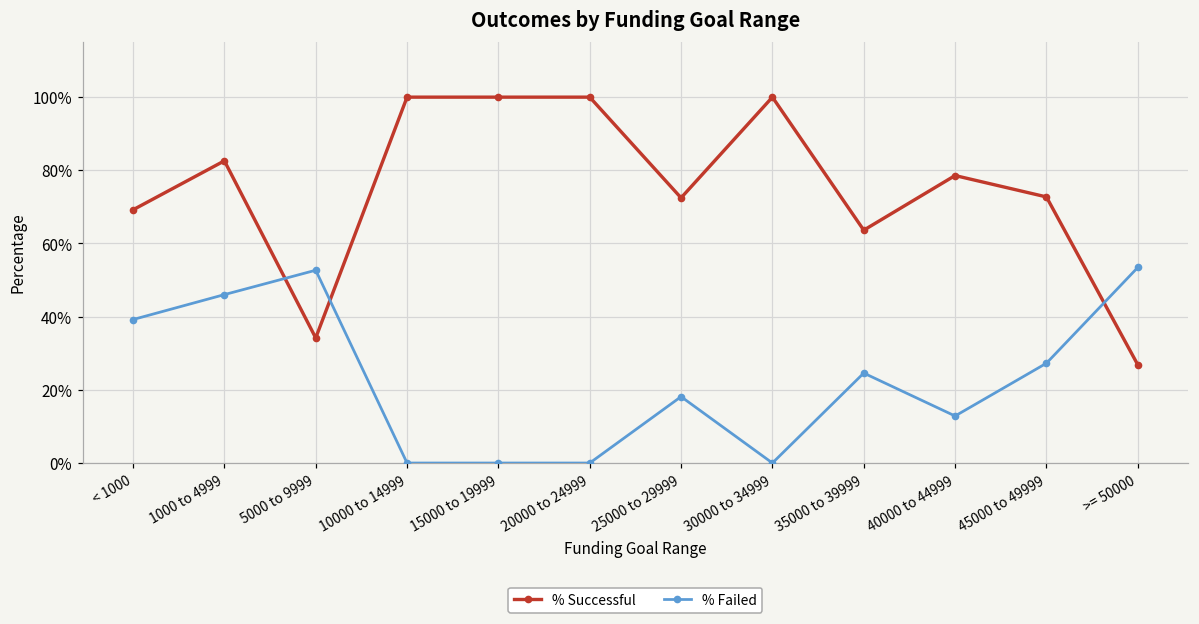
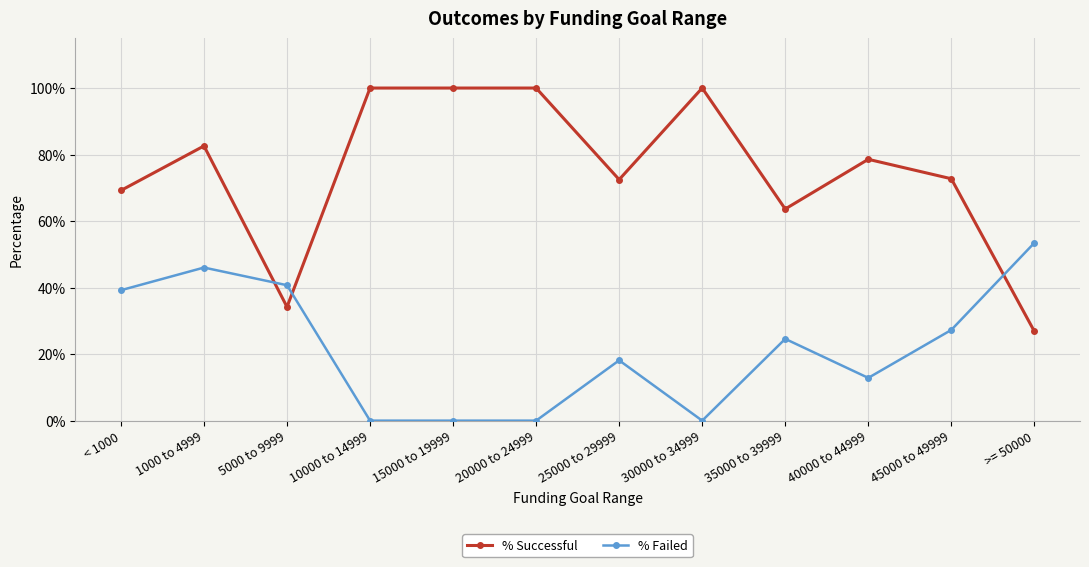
  {
    "% Successful": {
      "< 1000": "69%",
      "1000 to 4999": "83%",
      "5000 to 9999": "34%",
      "10000 to 14999": "100%",
      "15000 to 19999": "100%",
      "20000 to 24999": "100%",
      "25000 to 29999": "72%",
      "30000 to 34999": "100%",
      "35000 to 39999": "64%",
      "40000 to 44999": "79%",
      "45000 to 49999": "73%",
      ">= 50000": "27%"
    },
    "% Failed": {
      "< 1000": "39%",
      "1000 to 4999": "46%",
-     "5000 to 9999": "53%",
+     "5000 to 9999": "41%",
      "10000 to 14999": "0%",
      "15000 to 19999": "0%",
      "20000 to 24999": "0%",
      "25000 to 29999": "18%",
      "30000 to 34999": "0%",
      "35000 to 39999": "25%",
      "40000 to 44999": "13%",
      "45000 to 49999": "27%",
      ">= 50000": "53%"
    }
  }
